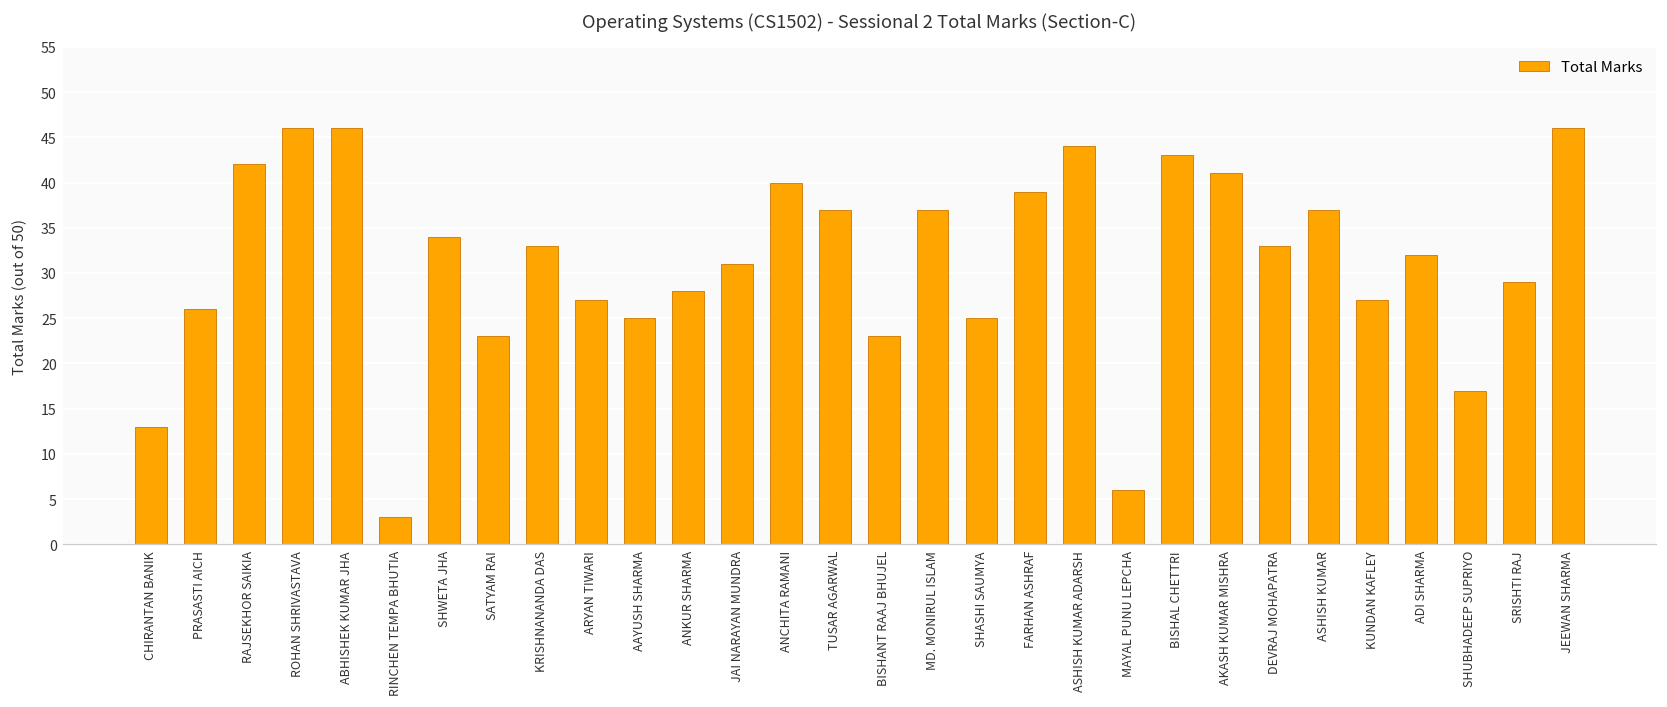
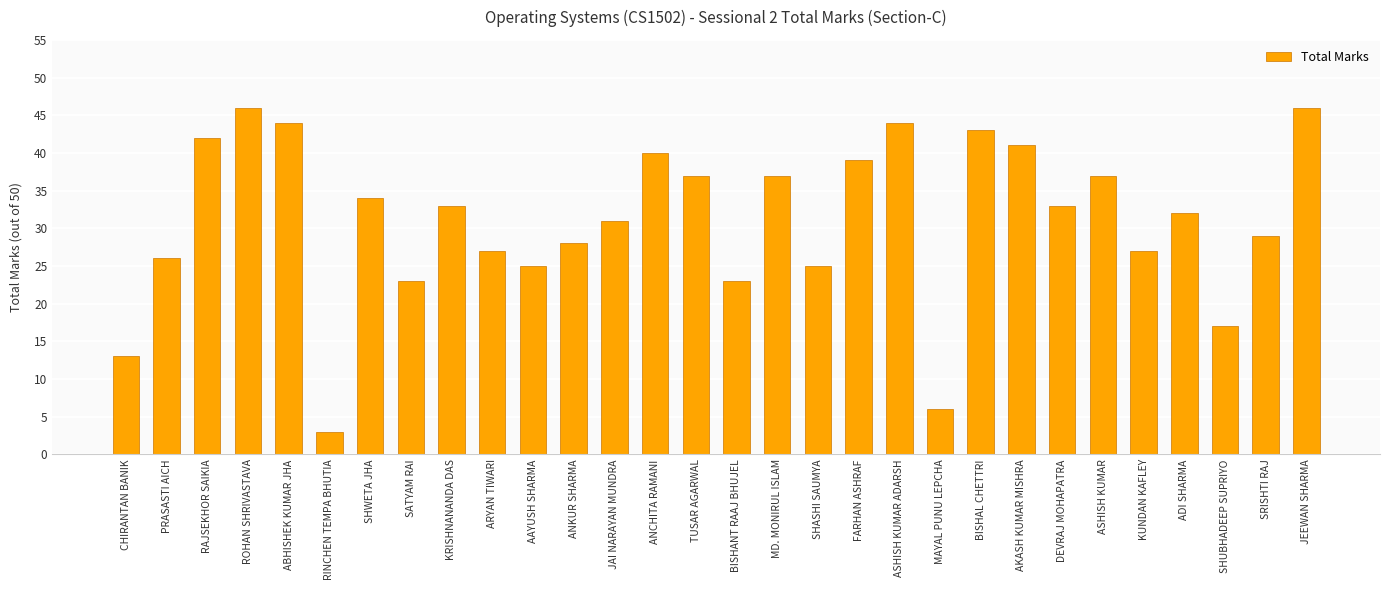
  {
    "CHIRANTAN BANIK": 13,
    "PRASASTI AICH": 26,
    "RAJSEKHOR SAIKIA": 42,
    "ROHAN SHRIVASTAVA": 46,
-   "ABHISHEK KUMAR JHA": 46,
+   "ABHISHEK KUMAR JHA": 44,
    "RINCHEN TEMPA BHUTIA": 3,
    "SHWETA JHA": 34,
    "SATYAM RAI": 23,
    "KRISHNANANDA DAS": 33,
    "ARYAN TIWARI": 27,
    "AAYUSH SHARMA": 25,
    "ANKUR SHARMA": 28,
    "JAI NARAYAN MUNDRA": 31,
    "ANCHITA RAMANI": 40,
    "TUSAR AGARWAL": 37,
    "BISHANT RAAJ BHUJEL": 23,
    "MD. MONIRUL ISLAM": 37,
    "SHASHI SAUMYA": 25,
    "FARHAN ASHRAF": 39,
    "ASHISH KUMAR ADARSH": 44,
    "MAYAL PUNU LEPCHA": 6,
    "BISHAL CHETTRI": 43,
    "AKASH KUMAR MISHRA": 41,
    "DEVRAJ MOHAPATRA": 33,
    "ASHISH KUMAR": 37,
    "KUNDAN KAFLEY": 27,
    "ADI SHARMA": 32,
    "SHUBHADEEP SUPRIYO": 17,
    "SRISHTI RAJ": 29,
    "JEEWAN SHARMA": 46
  }
